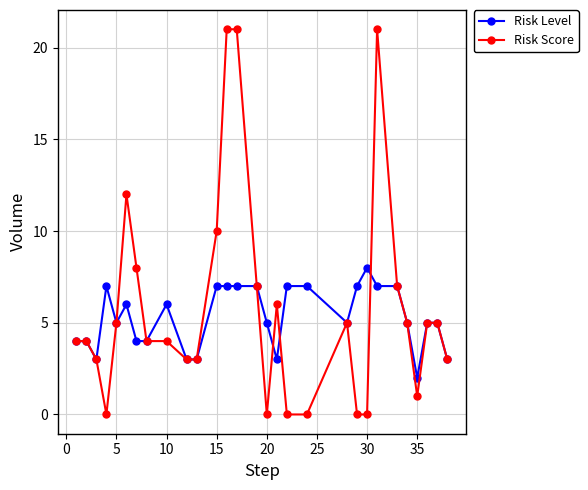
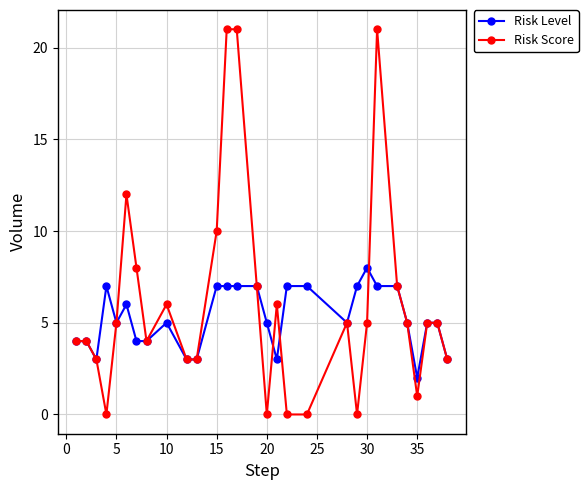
  {
    "Risk Level": {
-     "10": 6,
+     "10": 5,
      "15": 7,
      "20": 5,
      "30": 8,
      "35": 2
    },
    "Risk Score": {
-     "10": 4,
+     "10": 6,
      "15": 10,
      "20": 0,
-     "30": 0,
+     "30": 5,
      "35": 1
    }
  }
